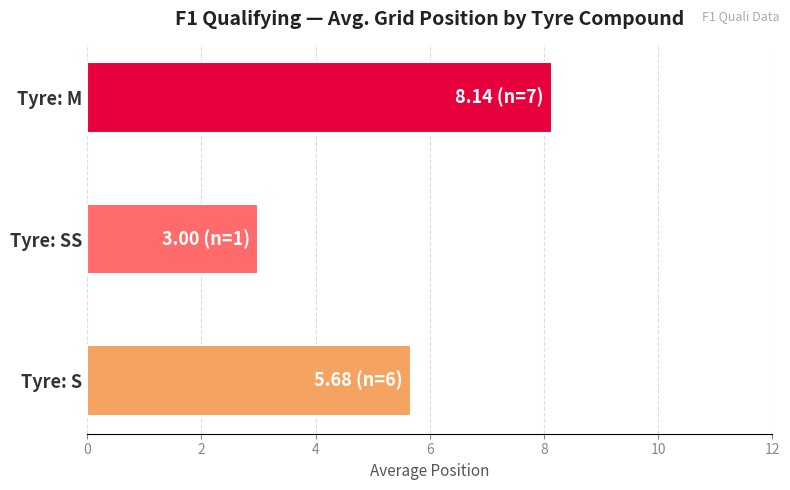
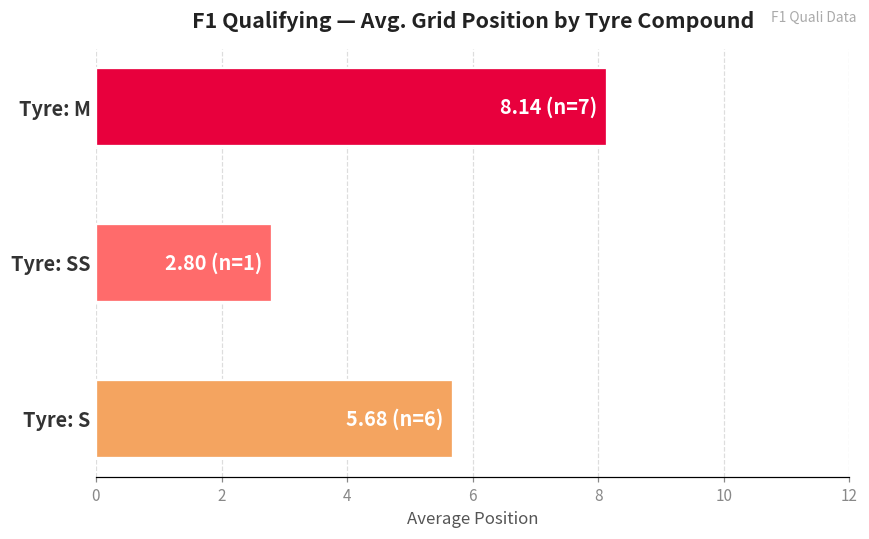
  {
    "Tyre: M": 8.14,
-   "Tyre: SS": 3.00,
+   "Tyre: SS": 2.80,
    "Tyre: S": 5.68
  }
